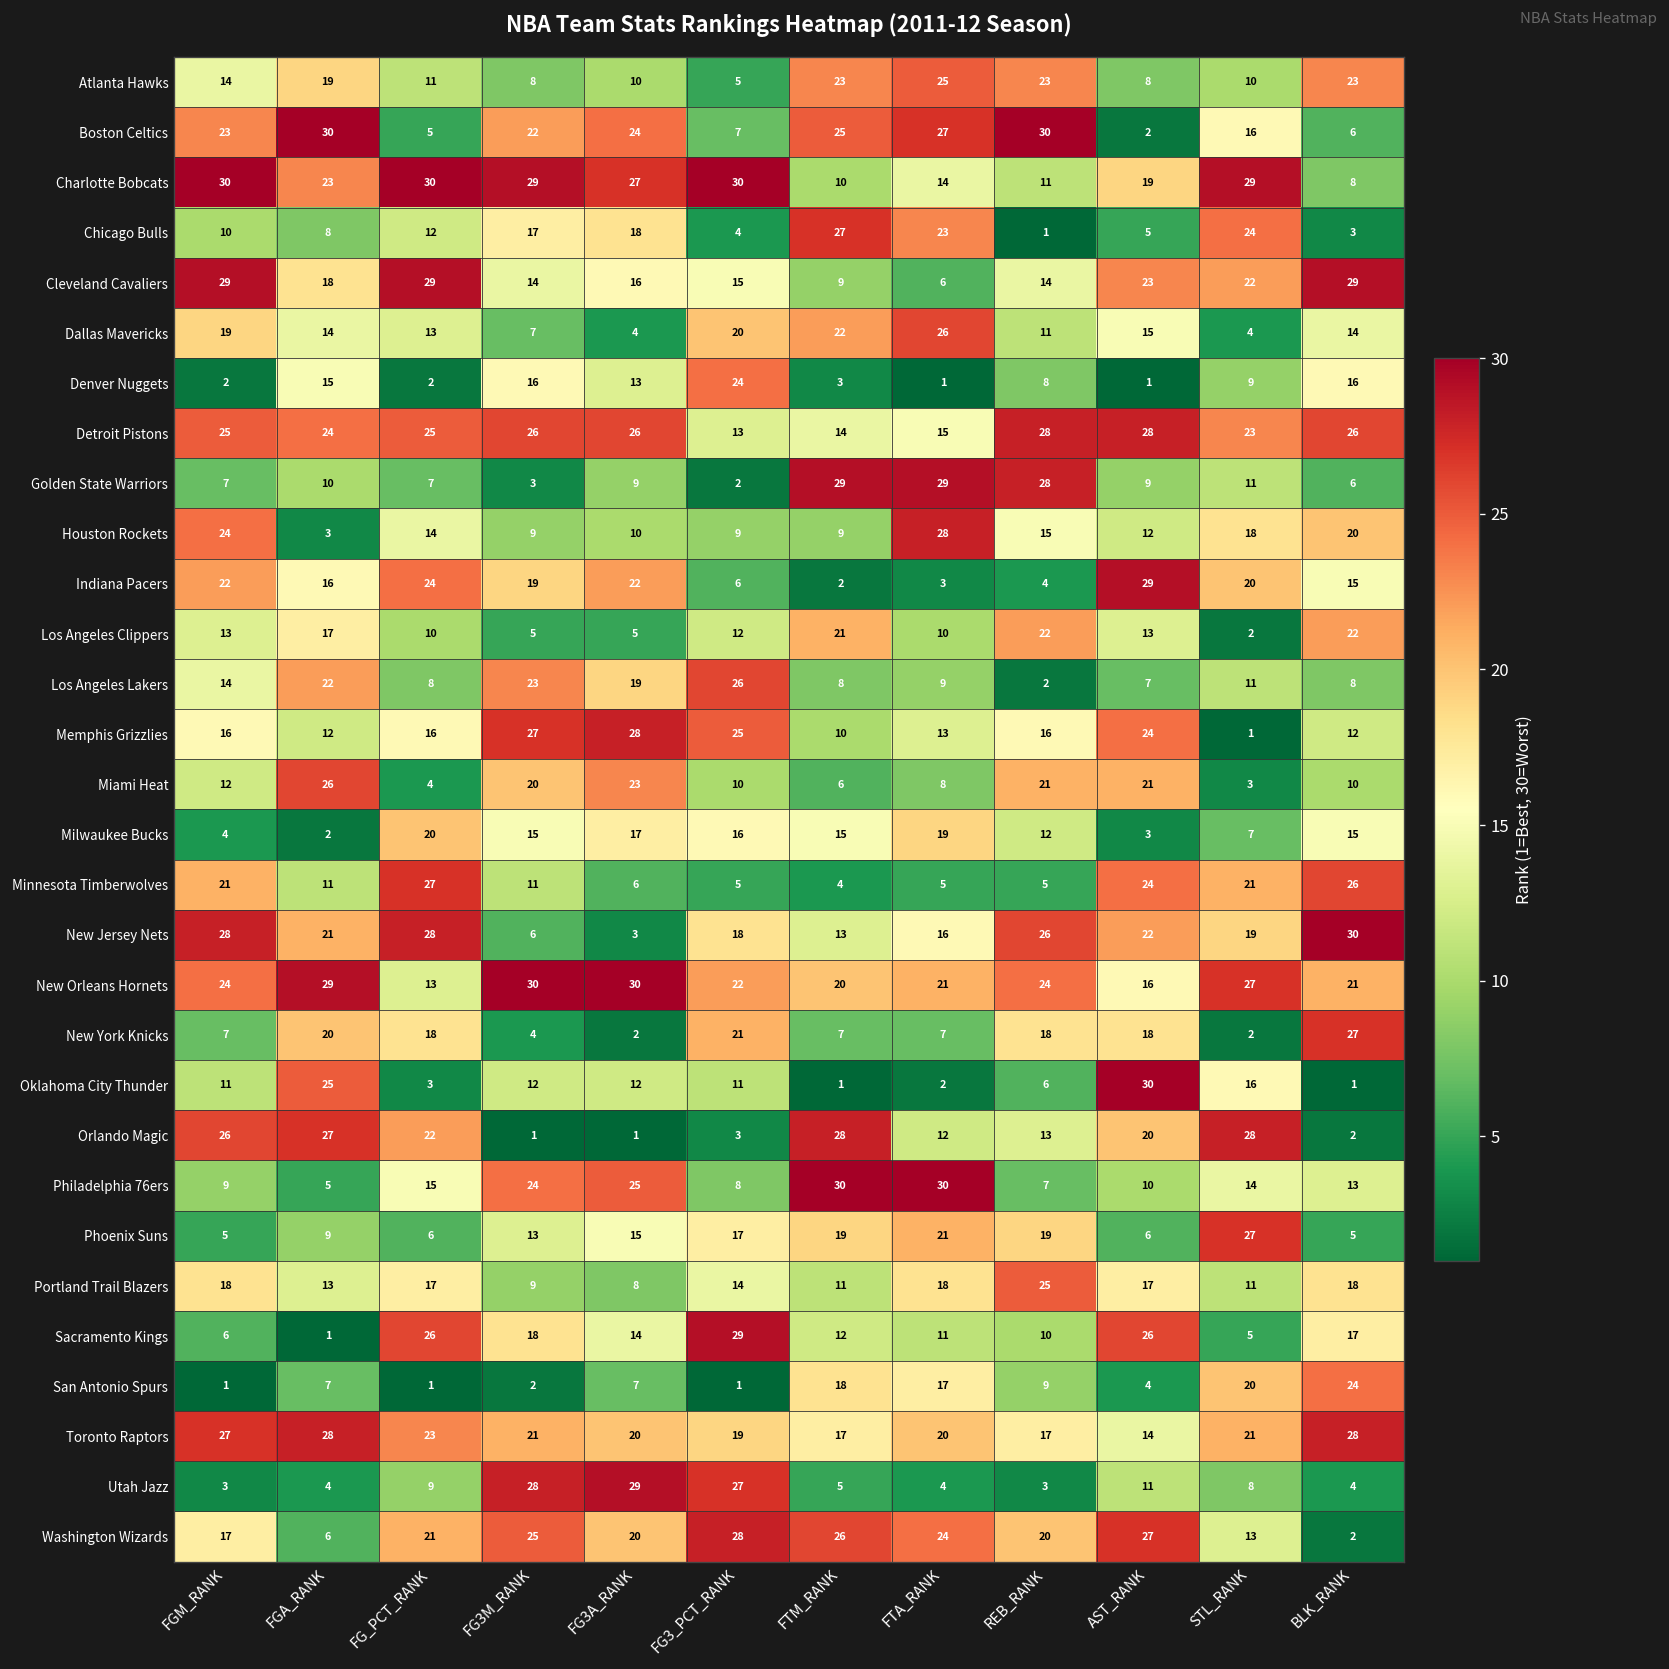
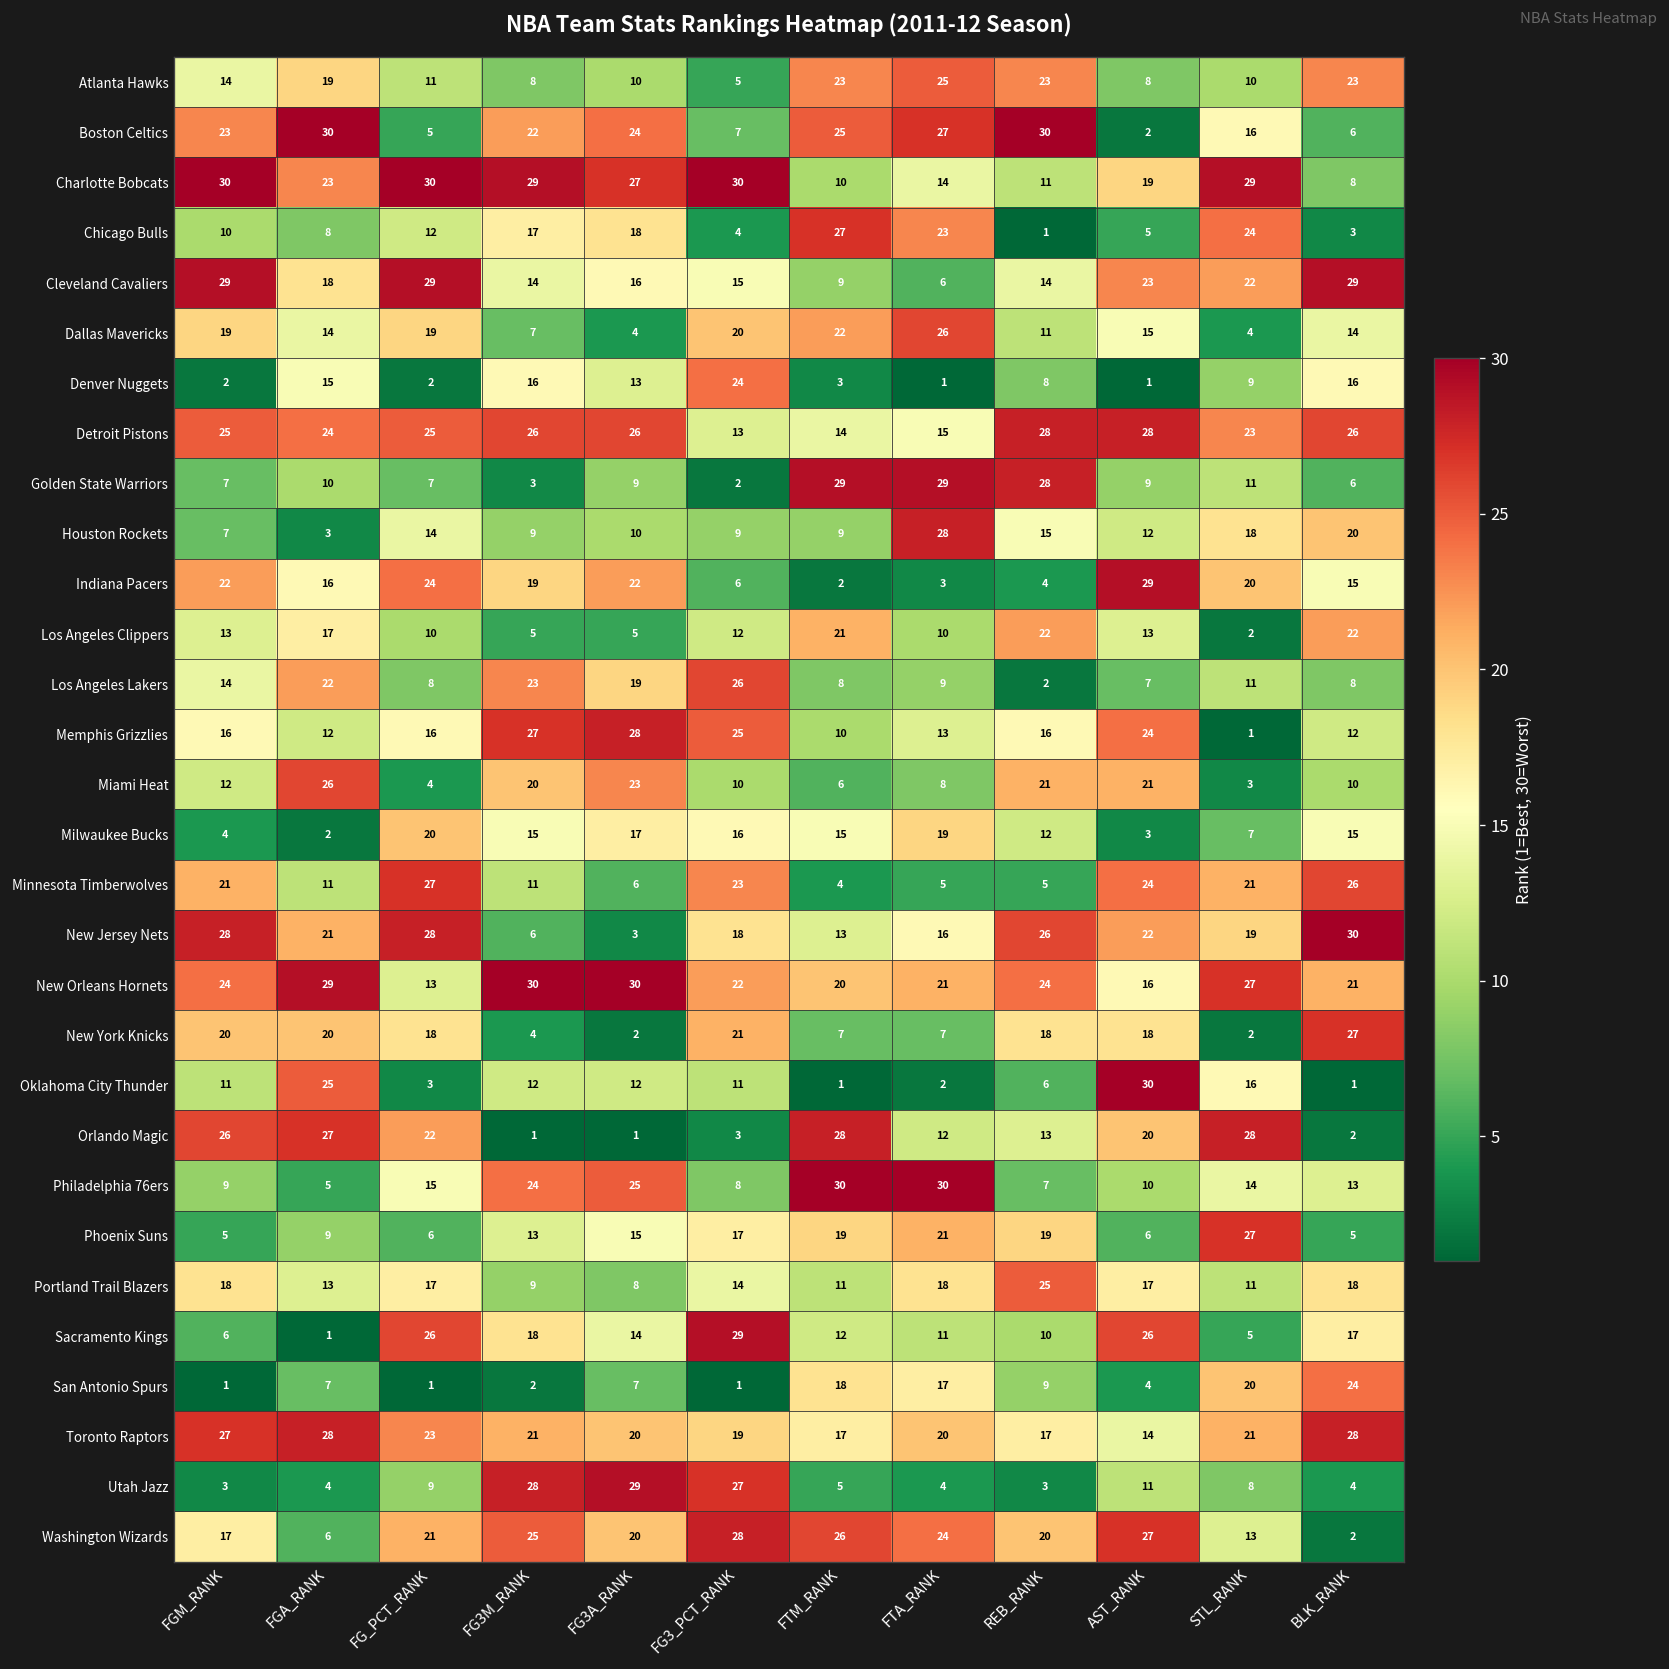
  {
    "Dallas Mavericks": {
      "FGM_RANK": 19,
      "FGA_RANK": 14,
-     "FG_PCT_RANK": 13,
+     "FG_PCT_RANK": 19,
      "FG3M_RANK": 7,
      "FG3A_RANK": 4,
      "FG3_PCT_RANK": 20,
      "FTM_RANK": 22,
      "FTA_RANK": 26,
      "REB_RANK": 11,
      "AST_RANK": 15,
      "STL_RANK": 4,
      "BLK_RANK": 14
    },
    "Houston Rockets": {
-     "FGM_RANK": 24,
+     "FGM_RANK": 7,
      "FGA_RANK": 3,
      "FG_PCT_RANK": 14,
      "FG3M_RANK": 9,
      "FG3A_RANK": 10,
      "FG3_PCT_RANK": 9,
      "FTM_RANK": 9,
      "FTA_RANK": 28,
      "REB_RANK": 15,
      "AST_RANK": 12,
      "STL_RANK": 18,
      "BLK_RANK": 20
    },
    "Minnesota Timberwolves": {
      "FGM_RANK": 21,
      "FGA_RANK": 11,
      "FG_PCT_RANK": 27,
      "FG3M_RANK": 11,
      "FG3A_RANK": 6,
-     "FG3_PCT_RANK": 5,
+     "FG3_PCT_RANK": 23,
      "FTM_RANK": 4,
      "FTA_RANK": 5,
      "REB_RANK": 5,
      "AST_RANK": 24,
      "STL_RANK": 21,
      "BLK_RANK": 26
    },
    "New York Knicks": {
-     "FGM_RANK": 7,
+     "FGM_RANK": 20,
      "FGA_RANK": 20,
      "FG_PCT_RANK": 18,
      "FG3M_RANK": 4,
      "FG3A_RANK": 2,
      "FG3_PCT_RANK": 21,
      "FTM_RANK": 7,
      "FTA_RANK": 7,
      "REB_RANK": 18,
      "AST_RANK": 18,
      "STL_RANK": 2,
      "BLK_RANK": 27
    }
  }
